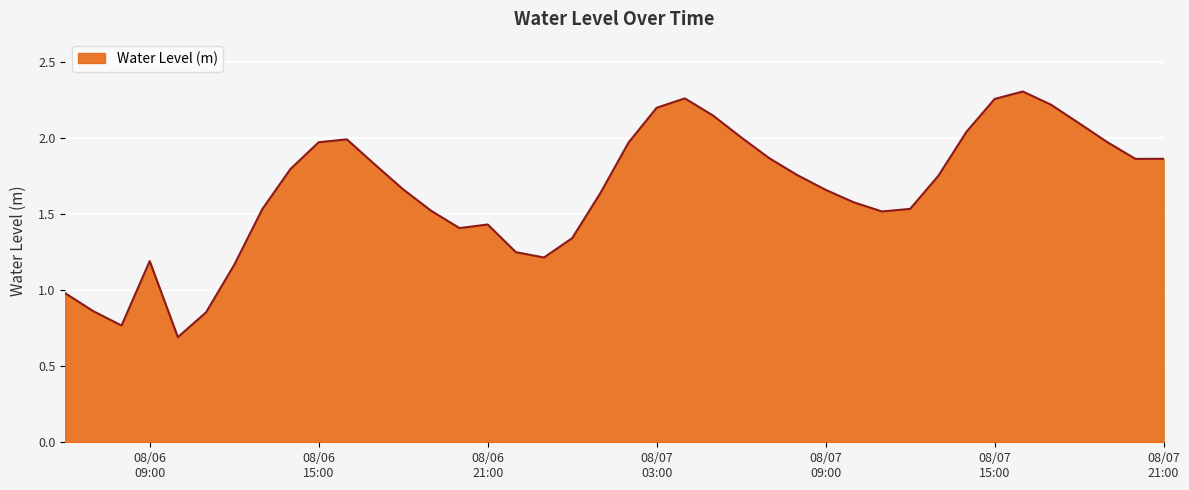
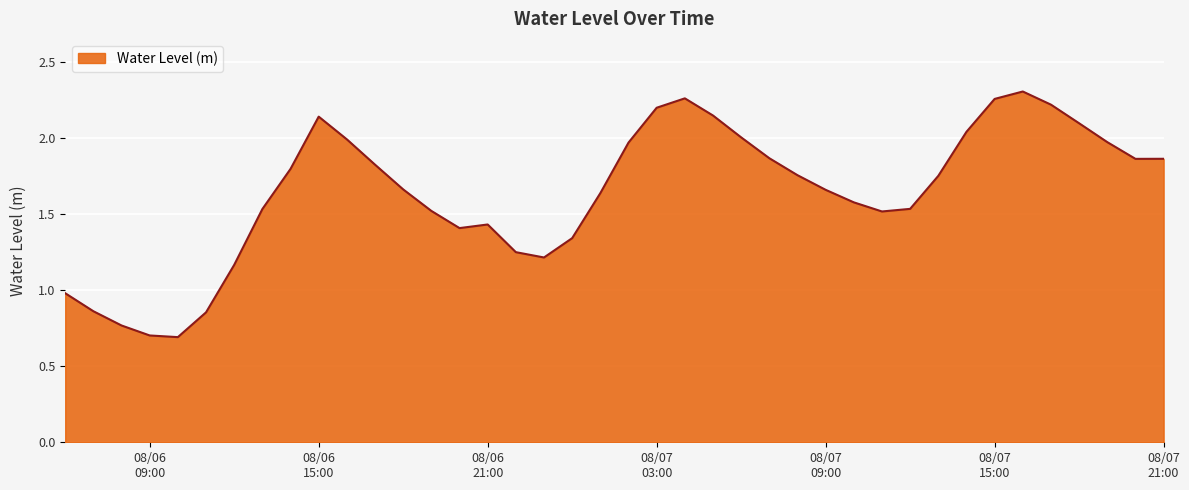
  {
-   "08/06 09:00": 1.19,
-   "08/06 15:00": 1.97,
+   "08/06 09:00": 0.70,
+   "08/06 15:00": 2.14,
    "08/06 21:00": 1.43,
    "08/07 03:00": 2.20,
    "08/07 09:00": 1.66,
    "08/07 15:00": 2.25,
    "08/07 21:00": 1.86
  }
